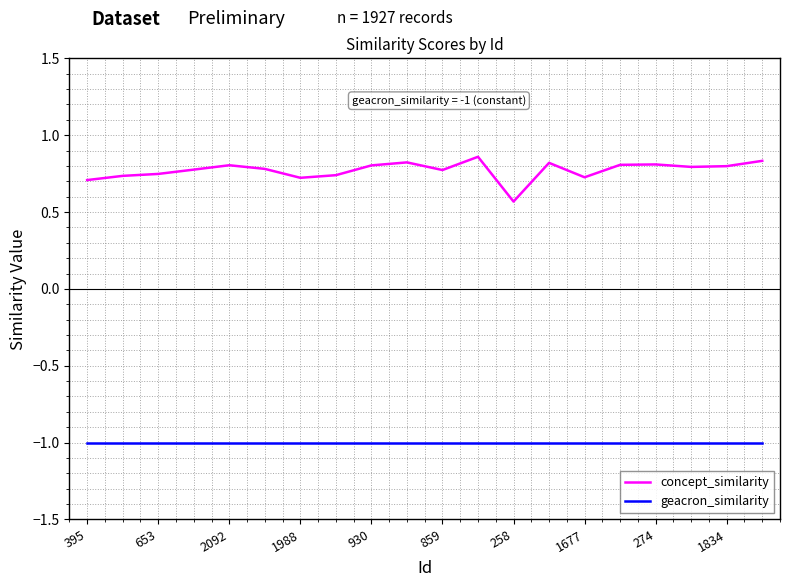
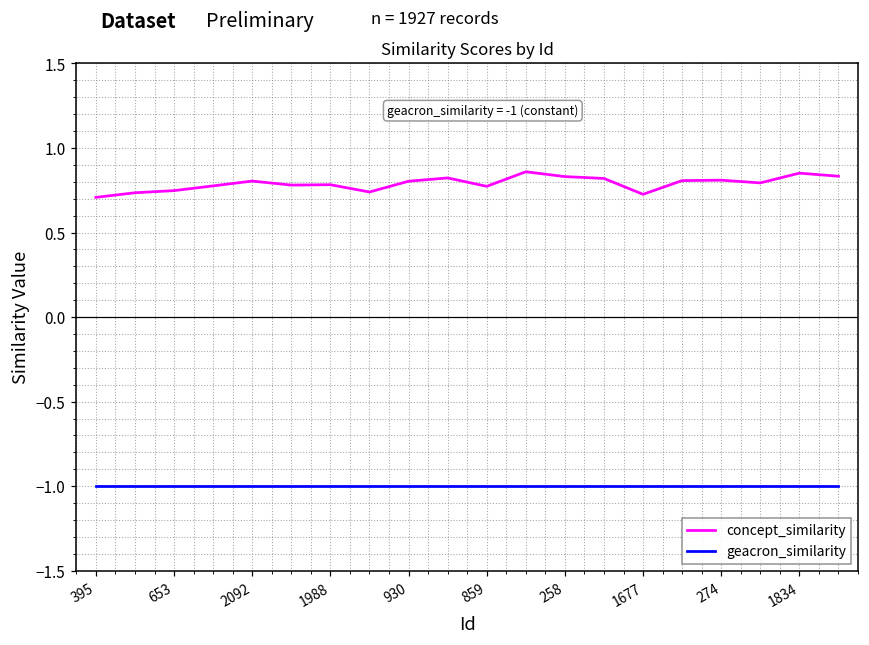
  {
    "concept_similarity": {
      "395": 0.71,
      "653": 0.75,
      "2092": 0.80,
-     "1988": 0.72,
+     "1988": 0.78,
      "930": 0.80,
      "859": 0.77,
-     "258": 0.57,
+     "258": 0.83,
      "1677": 0.73,
      "274": 0.81,
-     "1834": 0.80
+     "1834": 0.85
    },
    "geacron_similarity": {
      "395": -1.00,
      "653": -1.00,
      "2092": -1.00,
      "1988": -1.00,
      "930": -1.00,
      "859": -1.00,
      "258": -1.00,
      "1677": -1.00,
      "274": -1.00,
      "1834": -1.00
    }
  }
